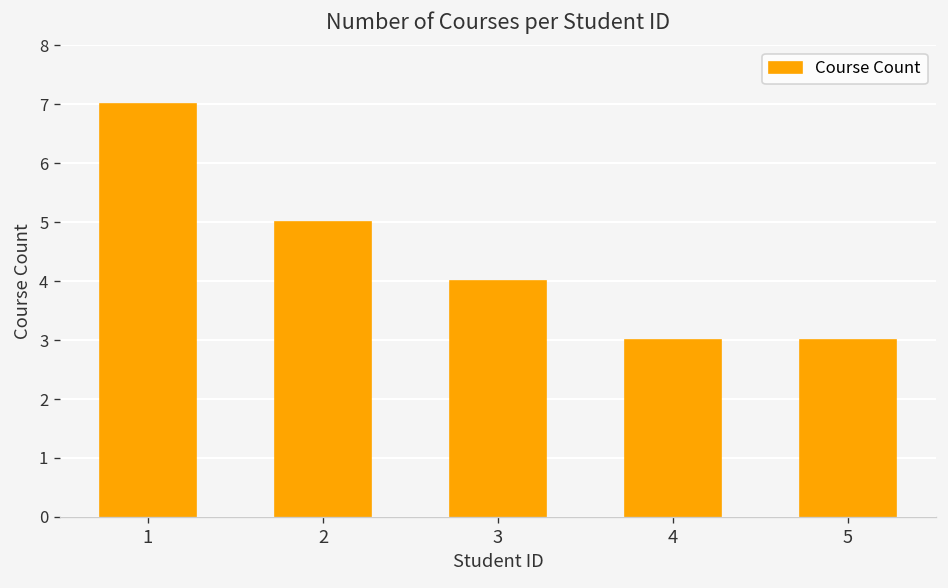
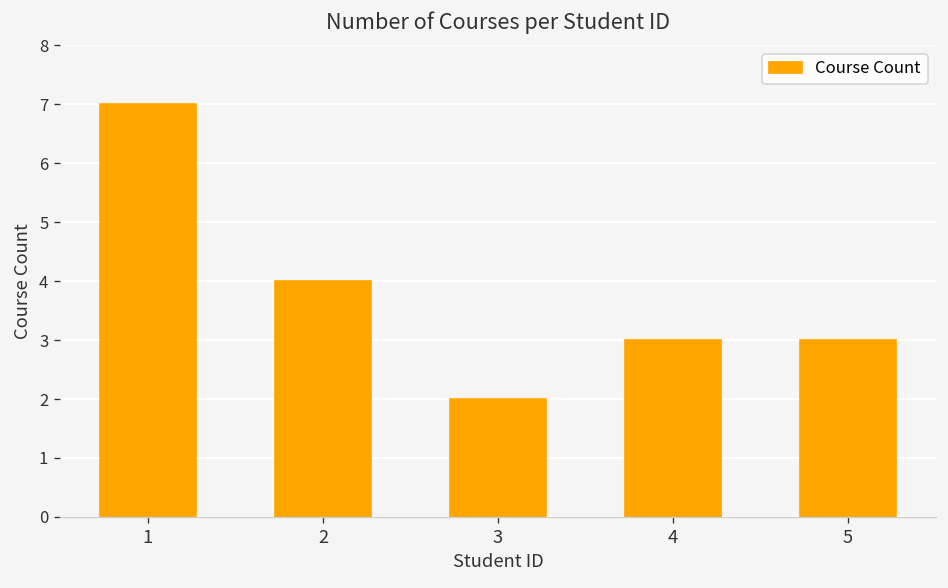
  {
    "1": 7,
-   "2": 5,
-   "3": 4,
+   "2": 4,
+   "3": 2,
    "4": 3,
    "5": 3
  }
